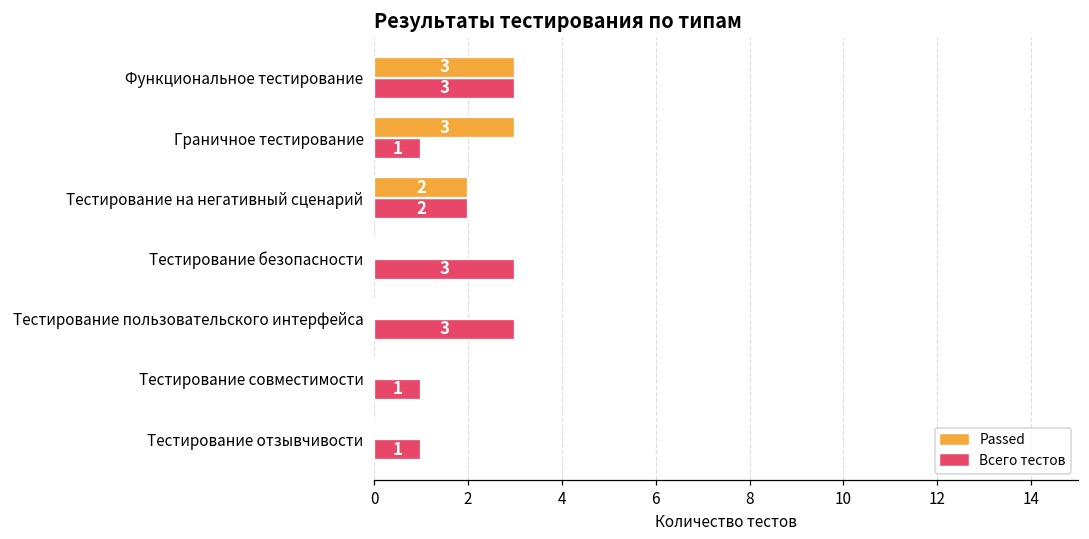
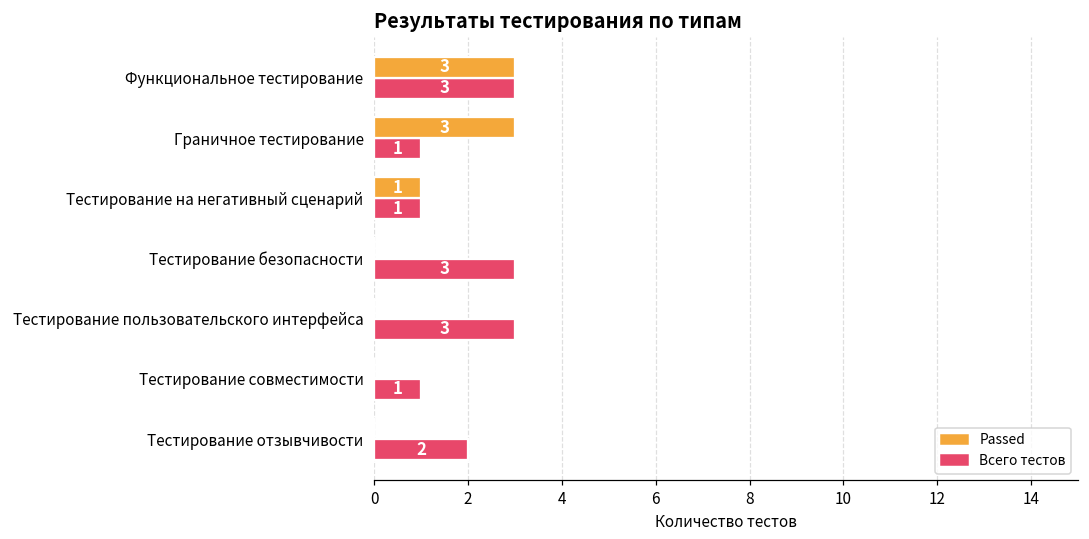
  {
    "Всего тестов": {
      "Функциональное тестирование": 3,
      "Граничное тестирование": 1,
-     "Тестирование на негативный сценарий": 2,
+     "Тестирование на негативный сценарий": 1,
      "Тестирование безопасности": 3,
      "Тестирование пользовательского интерфейса": 3,
      "Тестирование совместимости": 1,
-     "Тестирование отзывчивости": 1
+     "Тестирование отзывчивости": 2
    },
    "Passed": {
      "Функциональное тестирование": 3,
      "Граничное тестирование": 3,
-     "Тестирование на негативный сценарий": 2
+     "Тестирование на негативный сценарий": 1
    }
  }
